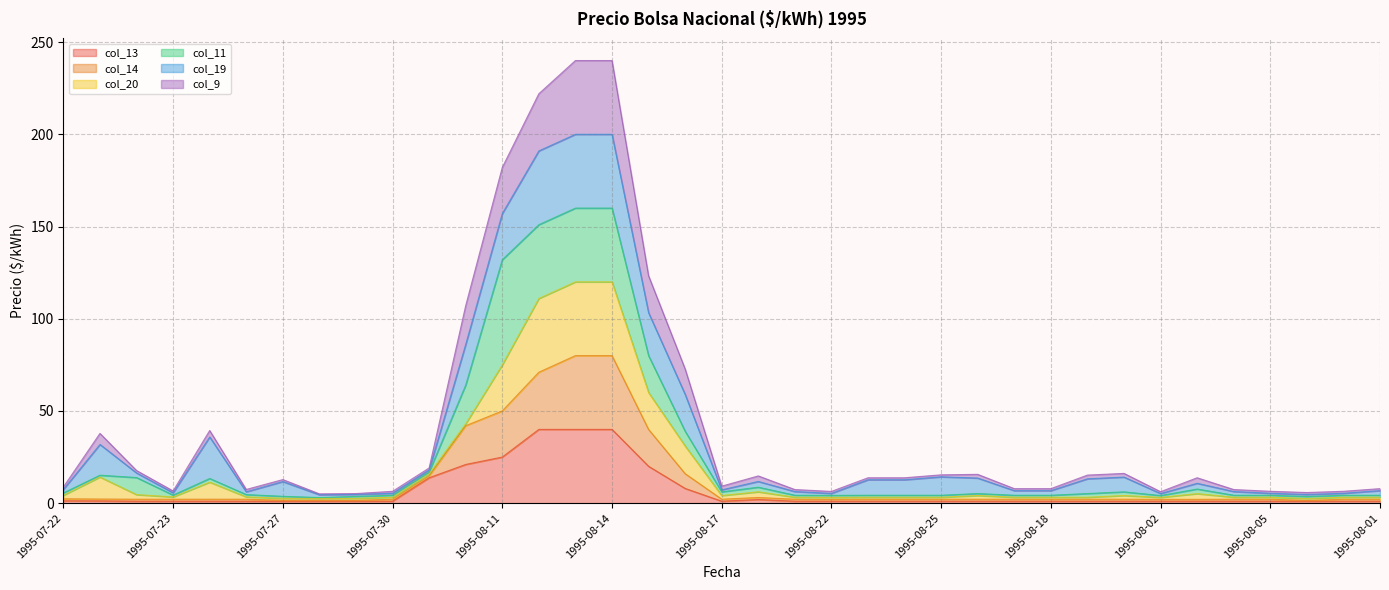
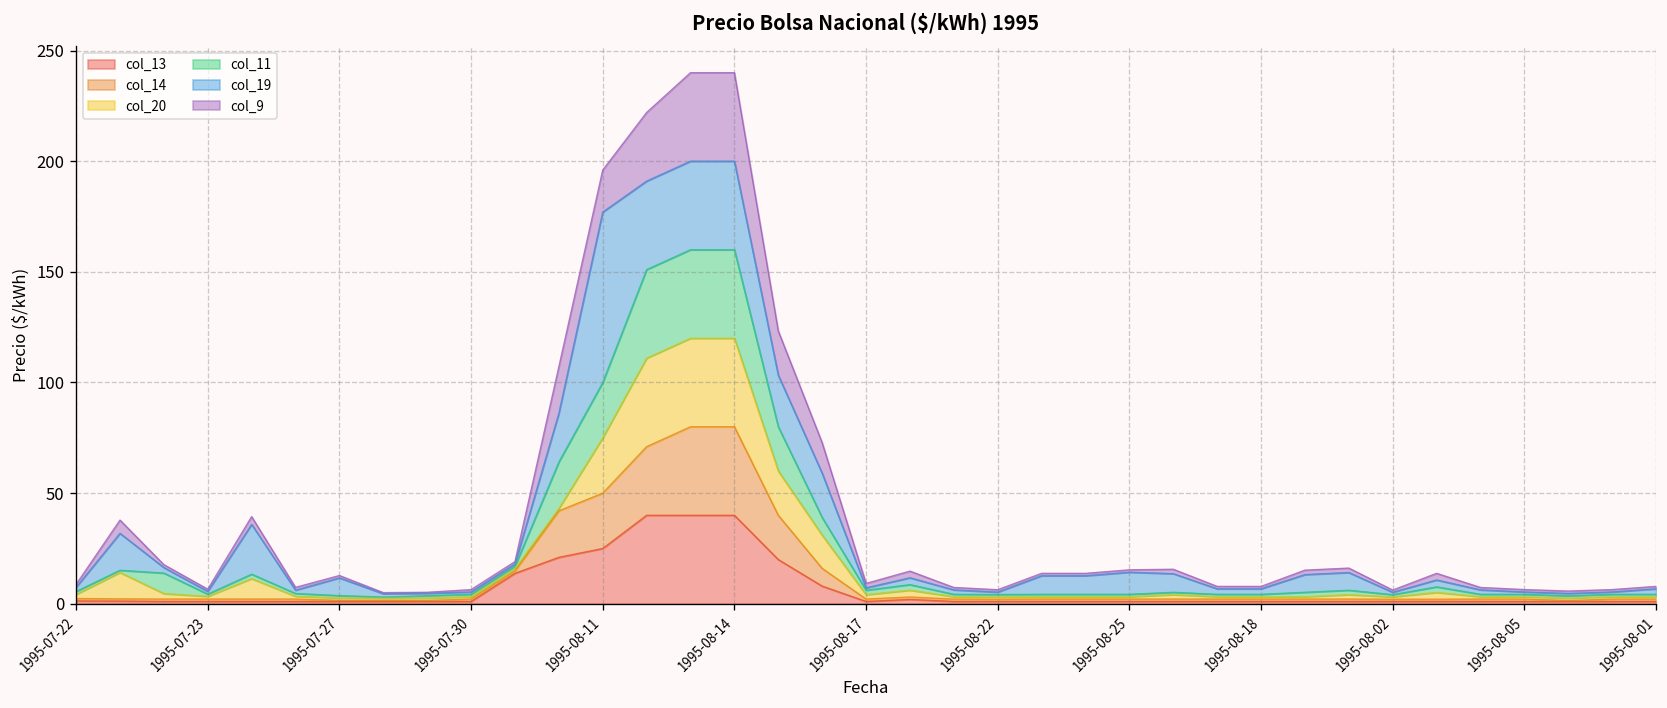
  {
    "col_11": {
-     "1995-08-11": 57,
+     "1995-08-11": 25,
      "1995-08-14": 40
    },
    "col_19": {
-     "1995-08-11": 25,
+     "1995-08-11": 77,
      "1995-08-14": 40
    },
    "col_9": {
-     "1995-08-11": 25,
+     "1995-08-11": 19,
      "1995-08-14": 40,
      "1995-08-17": 2
    }
  }
